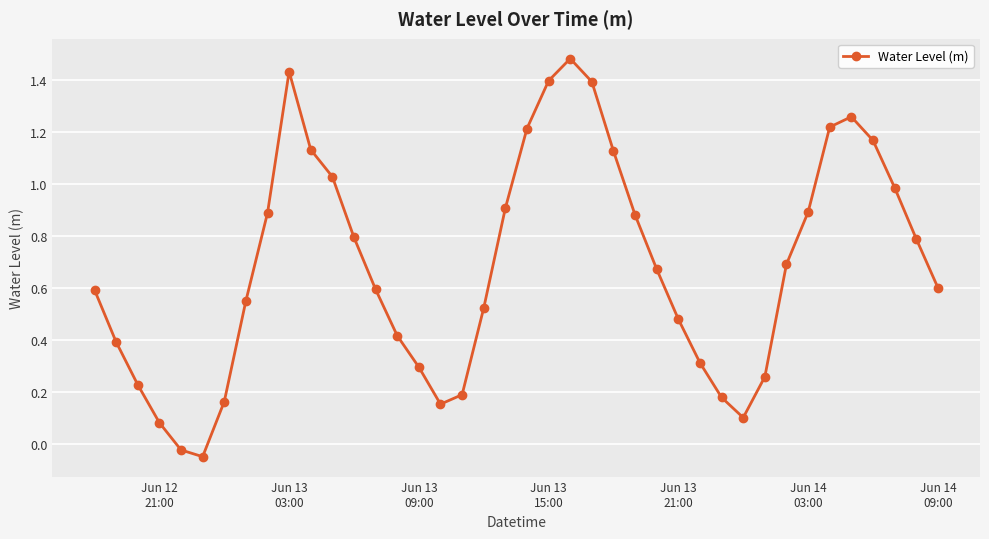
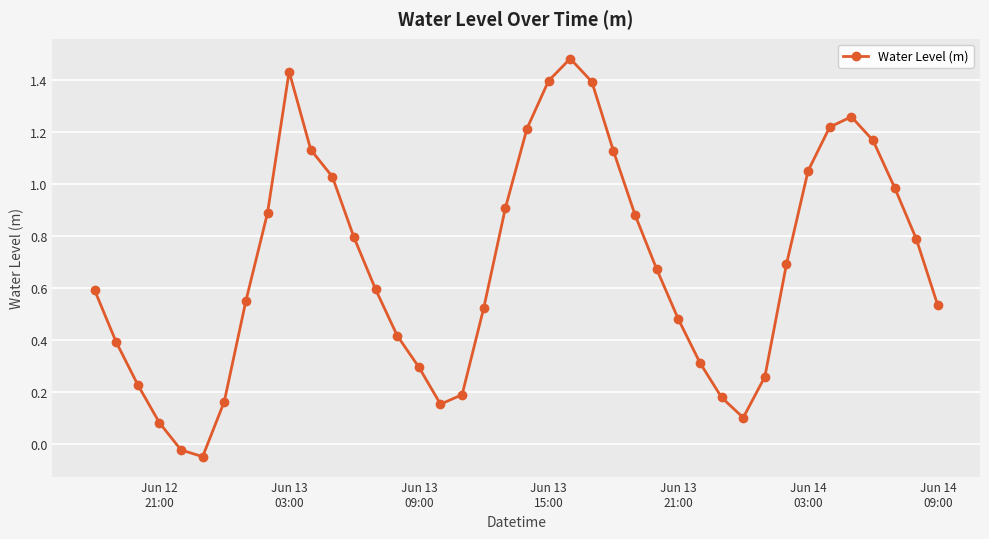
  {
    "Jun 12 21:00": 0.08,
    "Jun 13 03:00": 1.43,
    "Jun 13 09:00": 0.30,
    "Jun 13 15:00": 1.40,
    "Jun 13 21:00": 0.48,
-   "Jun 14 03:00": 0.89,
-   "Jun 14 09:00": 0.60
+   "Jun 14 03:00": 1.05,
+   "Jun 14 09:00": 0.53
  }
